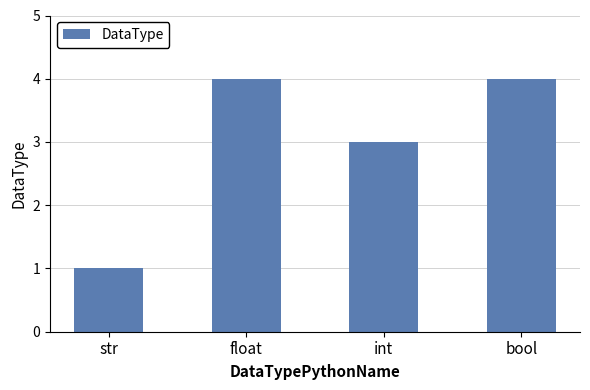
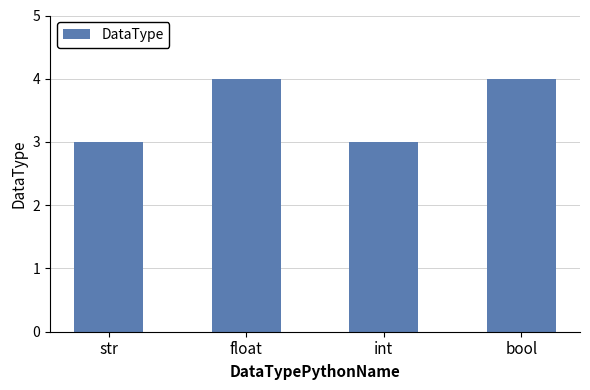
  {
-   "str": 1,
+   "str": 3,
    "float": 4,
    "int": 3,
    "bool": 4
  }
